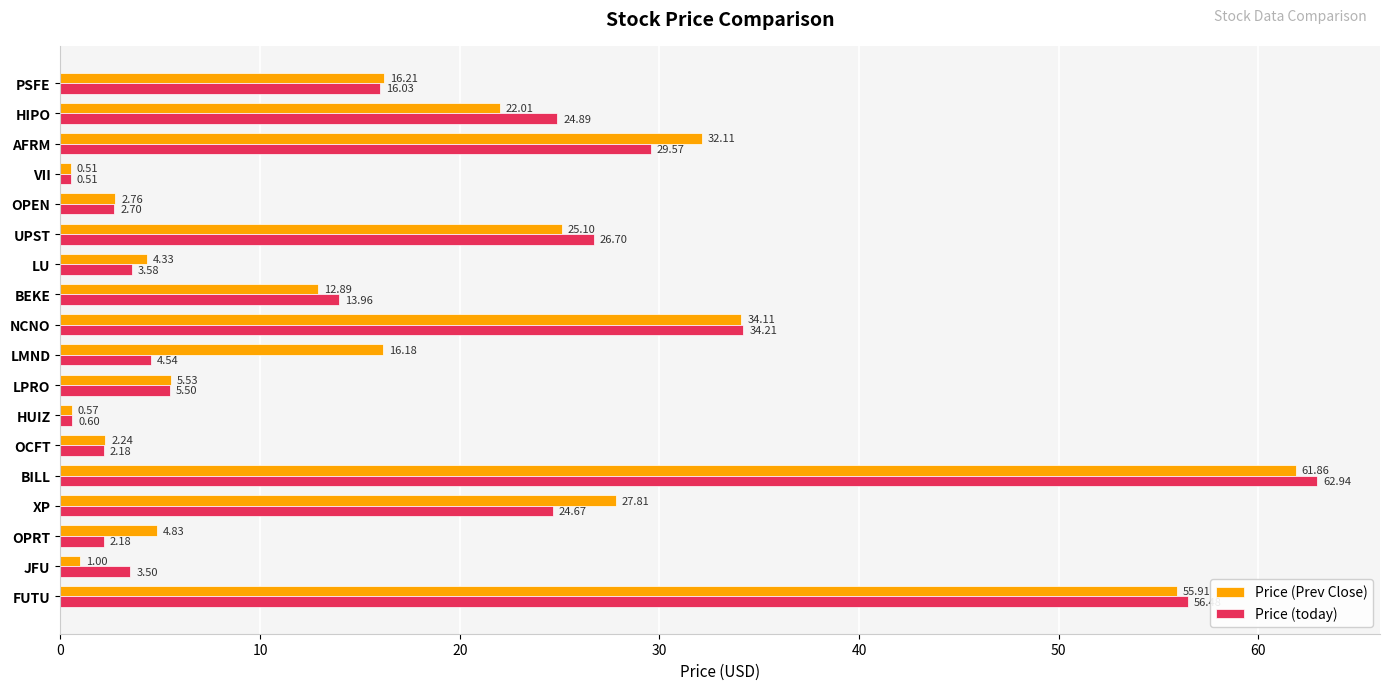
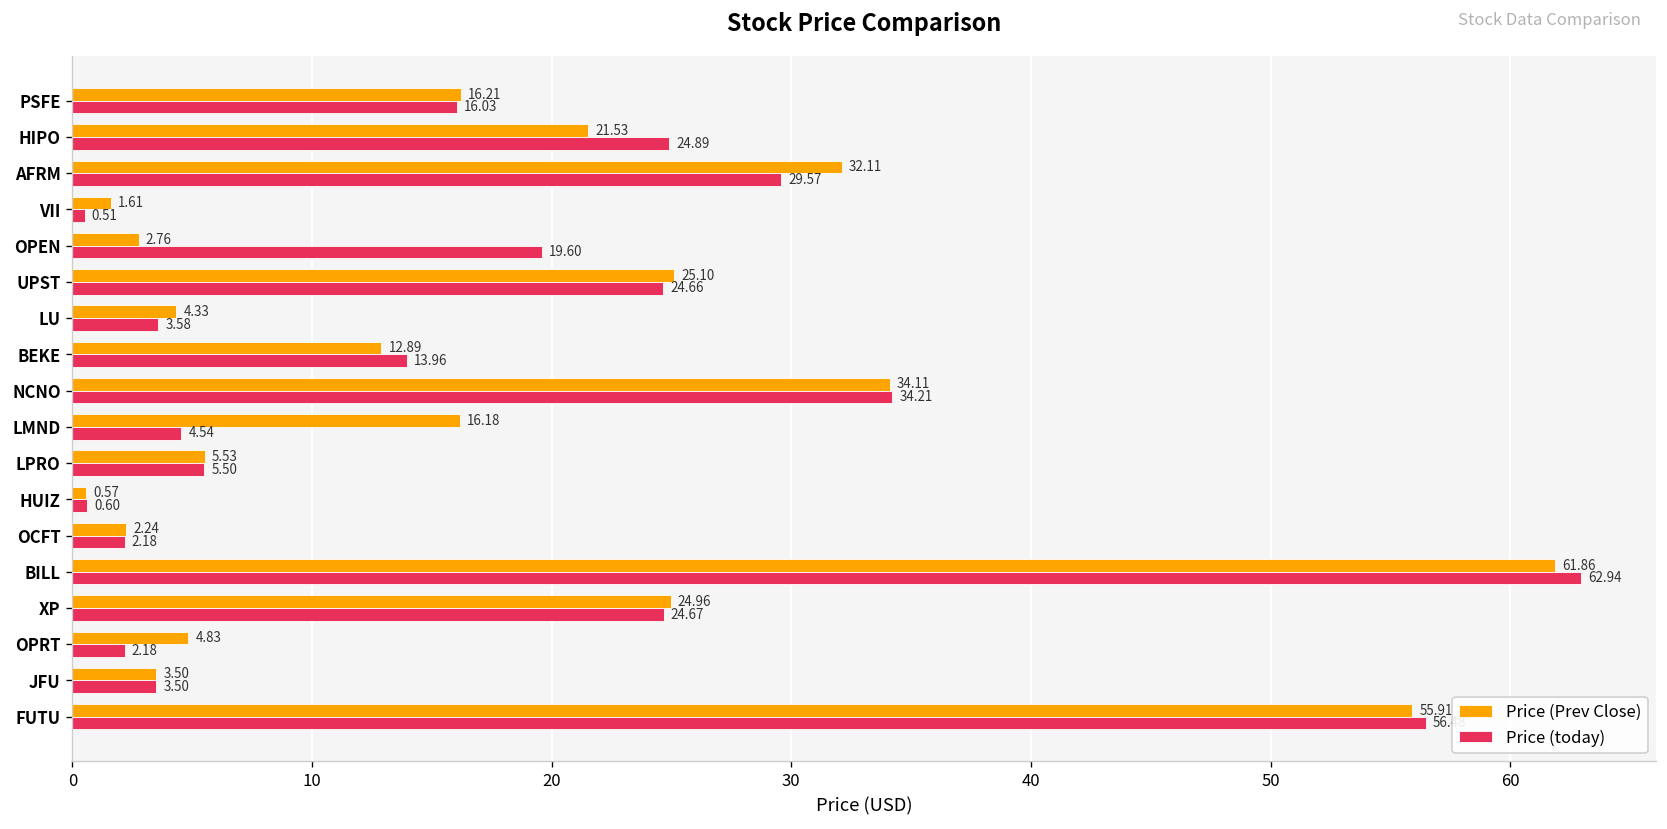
  {
    "Price (Prev Close)": {
      "PSFE": 16.21,
-     "HIPO": 22.01,
+     "HIPO": 21.53,
      "AFRM": 32.11,
-     "VII": 0.51,
+     "VII": 1.61,
      "OPEN": 2.76,
      "UPST": 25.10,
      "LU": 4.33,
      "BEKE": 12.89,
      "NCNO": 34.11,
      "LMND": 16.18,
      "LPRO": 5.53,
      "HUIZ": 0.57,
      "OCFT": 2.24,
      "BILL": 61.86,
-     "XP": 27.81,
+     "XP": 24.96,
      "OPRT": 4.83,
-     "JFU": 1.00
+     "JFU": 3.50
    },
    "Price (today)": {
      "PSFE": 16.03,
      "HIPO": 24.89,
      "AFRM": 29.57,
      "VII": 0.51,
-     "OPEN": 2.70,
-     "UPST": 26.70,
+     "OPEN": 19.60,
+     "UPST": 24.66,
      "LU": 3.58,
      "BEKE": 13.96,
      "NCNO": 34.21,
      "LMND": 4.54,
      "LPRO": 5.50,
      "HUIZ": 0.60,
      "OCFT": 2.18,
      "BILL": 62.94,
      "XP": 24.67,
      "OPRT": 2.18,
      "JFU": 3.50
    }
  }
